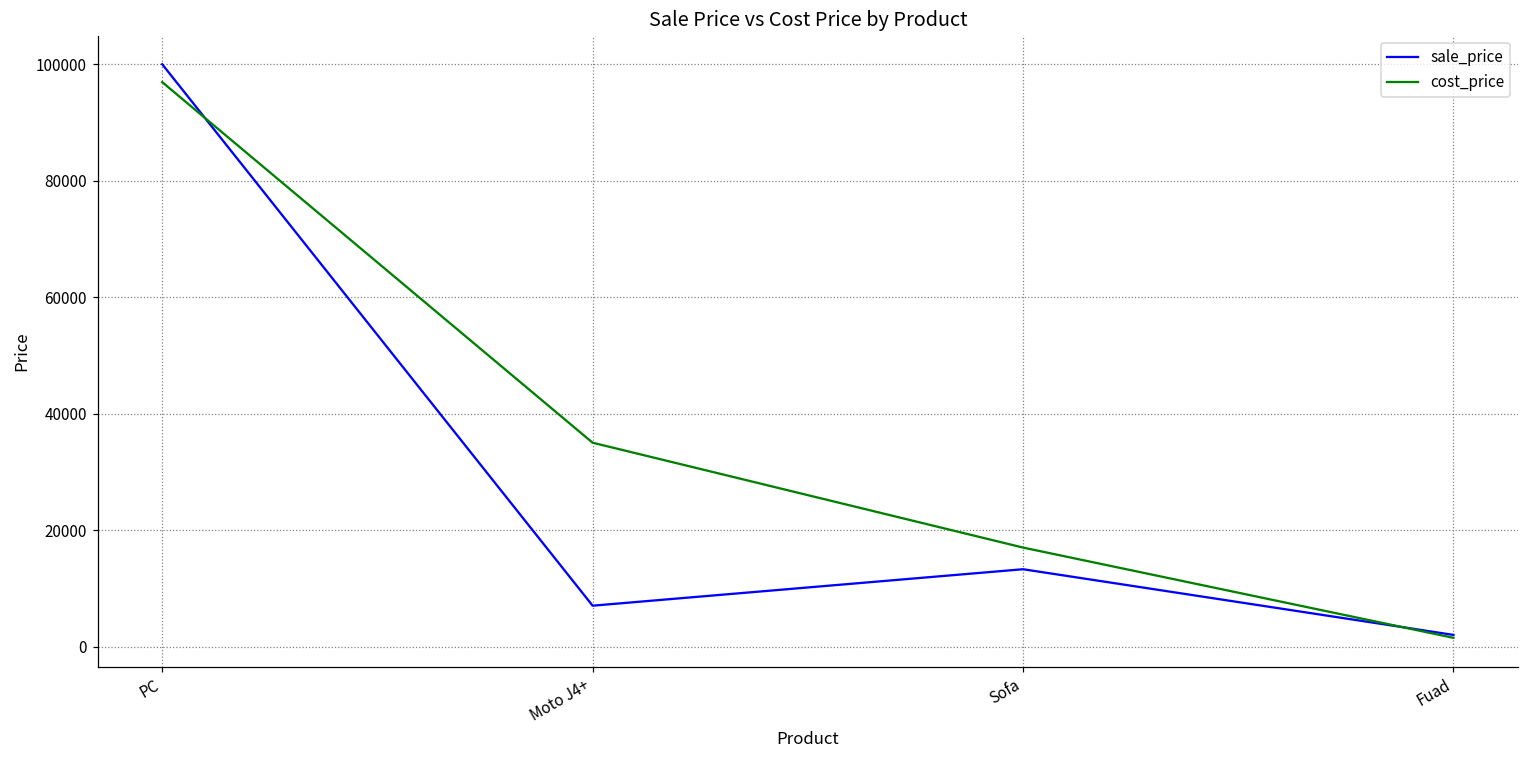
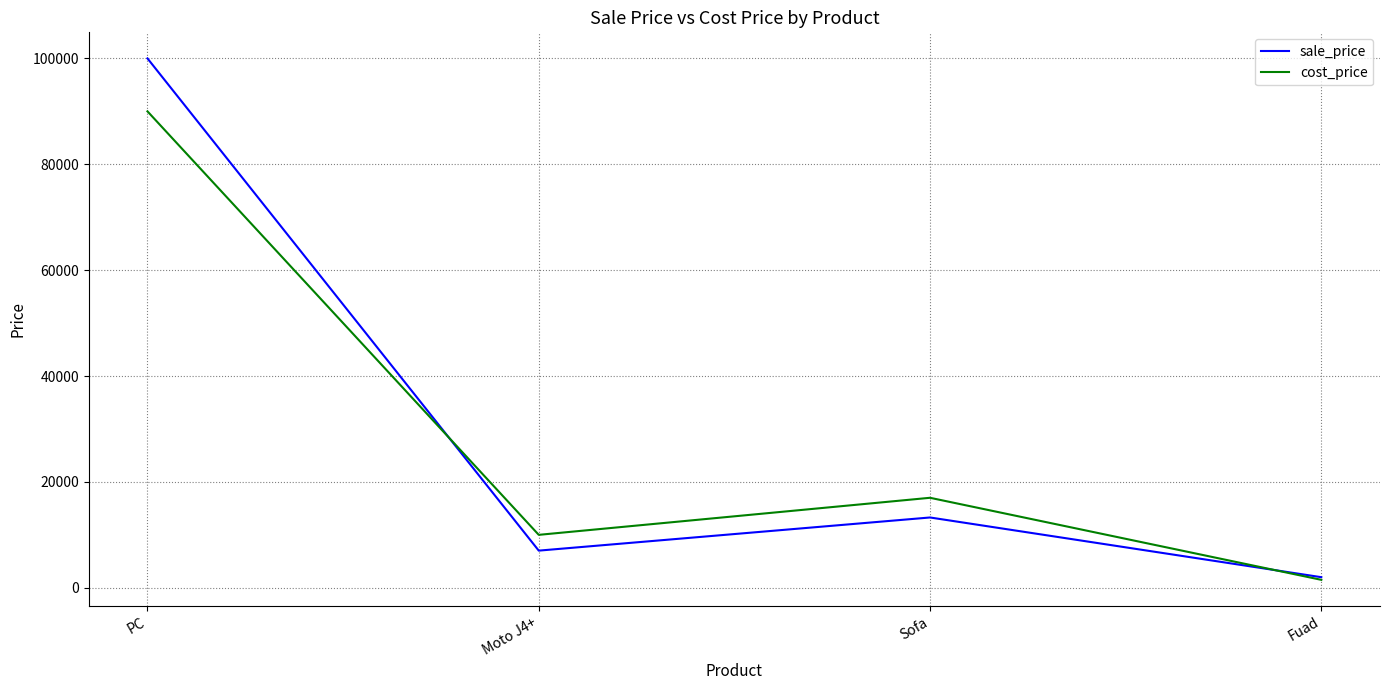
  {
    "sale_price": {
      "PC": 100000,
      "Moto J4+": 7000,
      "Sofa": 13000,
      "Fuad": 2000
    },
    "cost_price": {
-     "PC": 97000,
-     "Moto J4+": 35000,
+     "PC": 90000,
+     "Moto J4+": 10000,
      "Sofa": 17000,
      "Fuad": 2000
    }
  }
